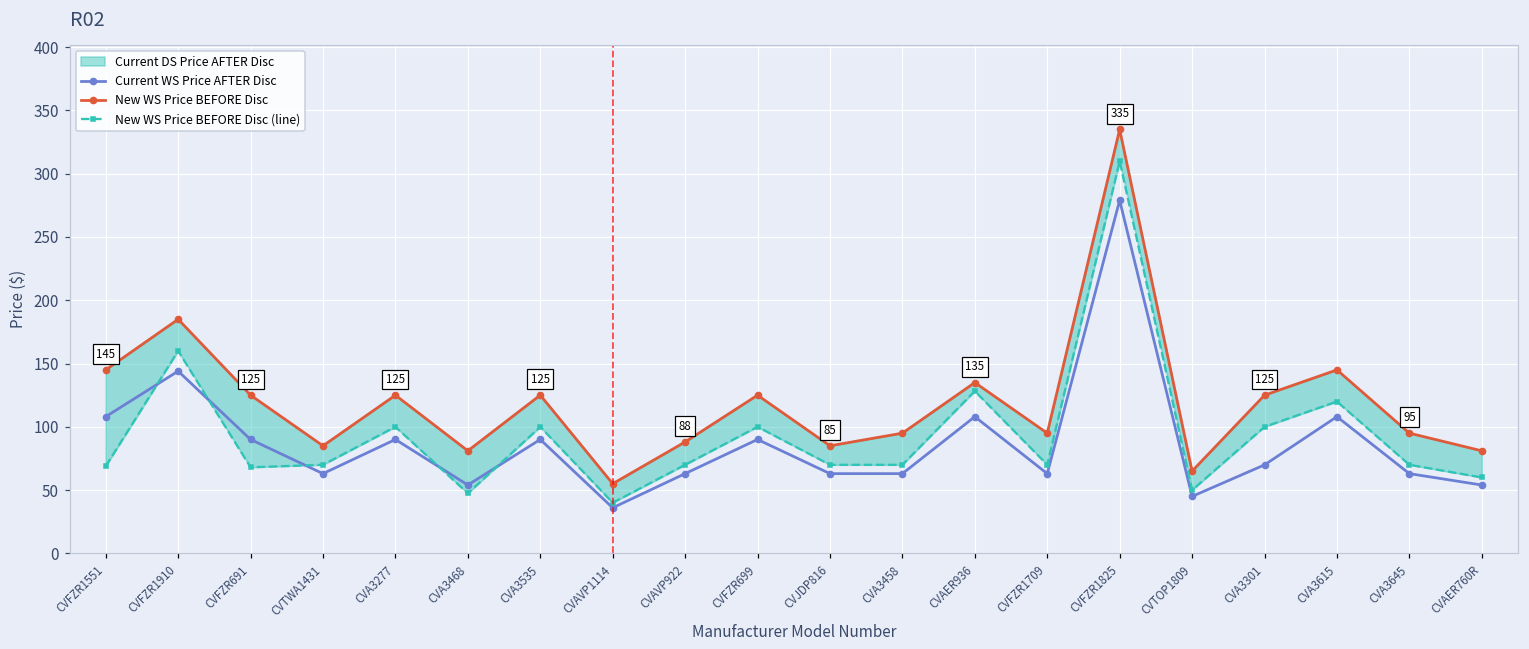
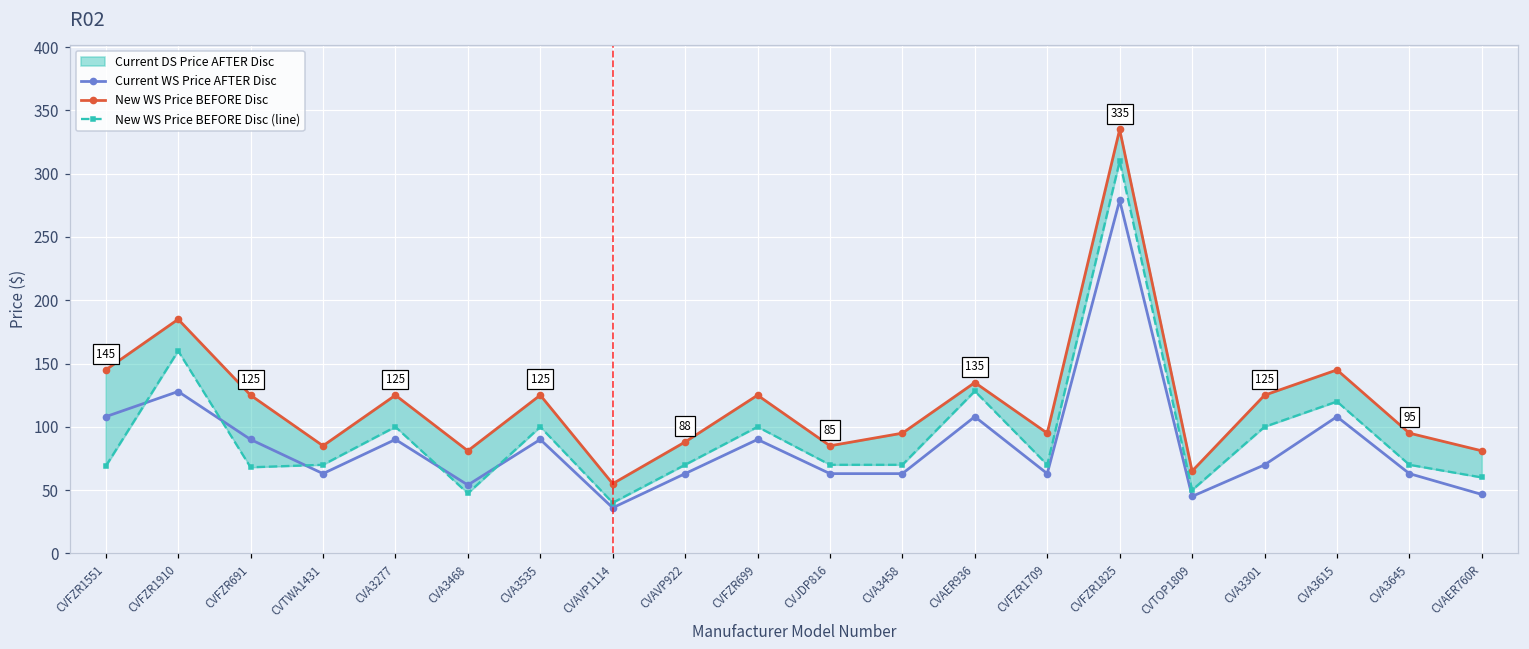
  {
    "Current WS Price AFTER Disc": {
      "CVFZR1551": 108,
-     "CVFZR1910": 144,
+     "CVFZR1910": 128,
      "CVFZR691": 90,
      "CVTWA1431": 63,
      "CVA3277": 90,
      "CVA3468": 54,
      "CVA3535": 90,
      "CVAVP1114": 36,
      "CVAVP922": 63,
      "CVFZR699": 90,
      "CVJDP816": 63,
      "CVA3458": 63,
      "CVAER936": 108,
      "CVFZR1709": 63,
      "CVFZR1825": 279,
      "CVTOP1809": 45,
      "CVA3301": 70,
      "CVA3615": 108,
      "CVA3645": 63,
-     "CVAER760R": 54
+     "CVAER760R": 47
    }
  }
